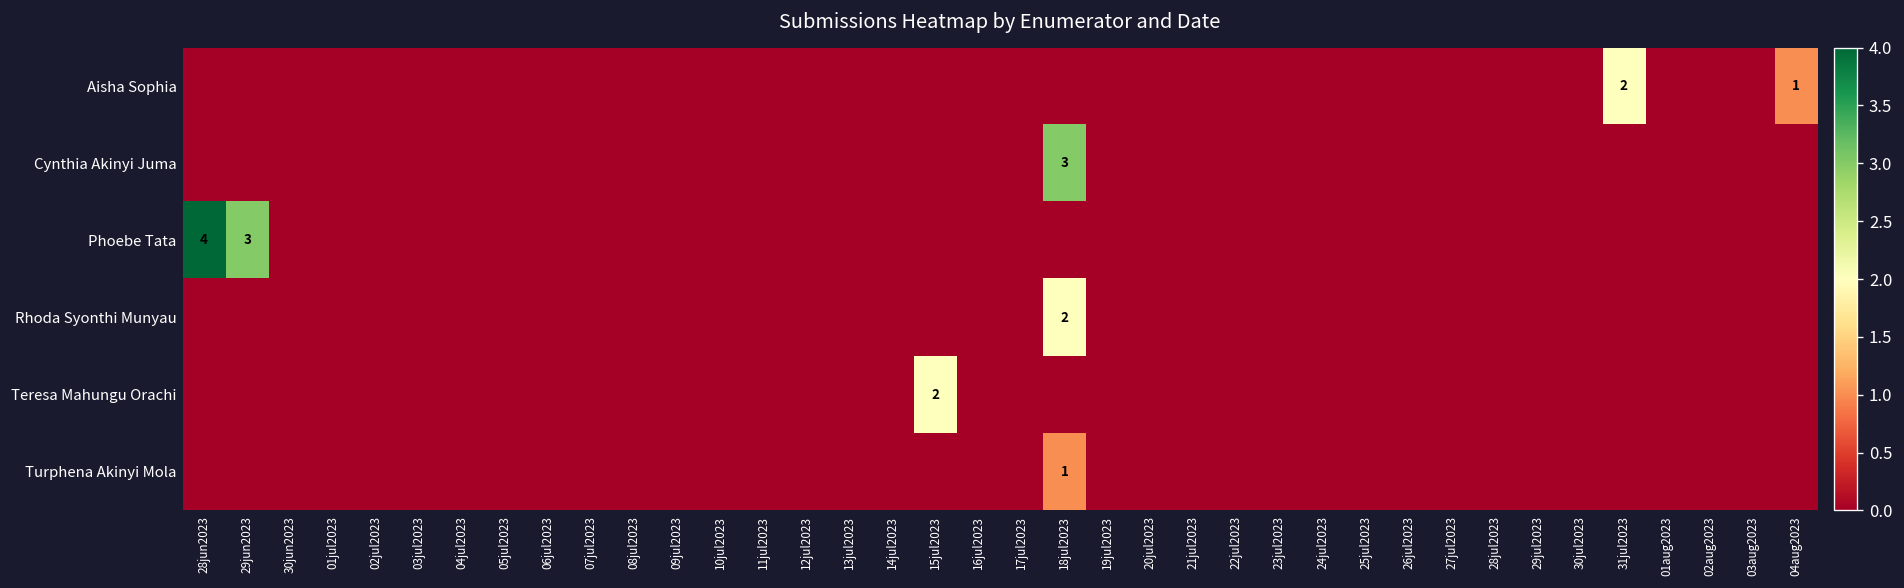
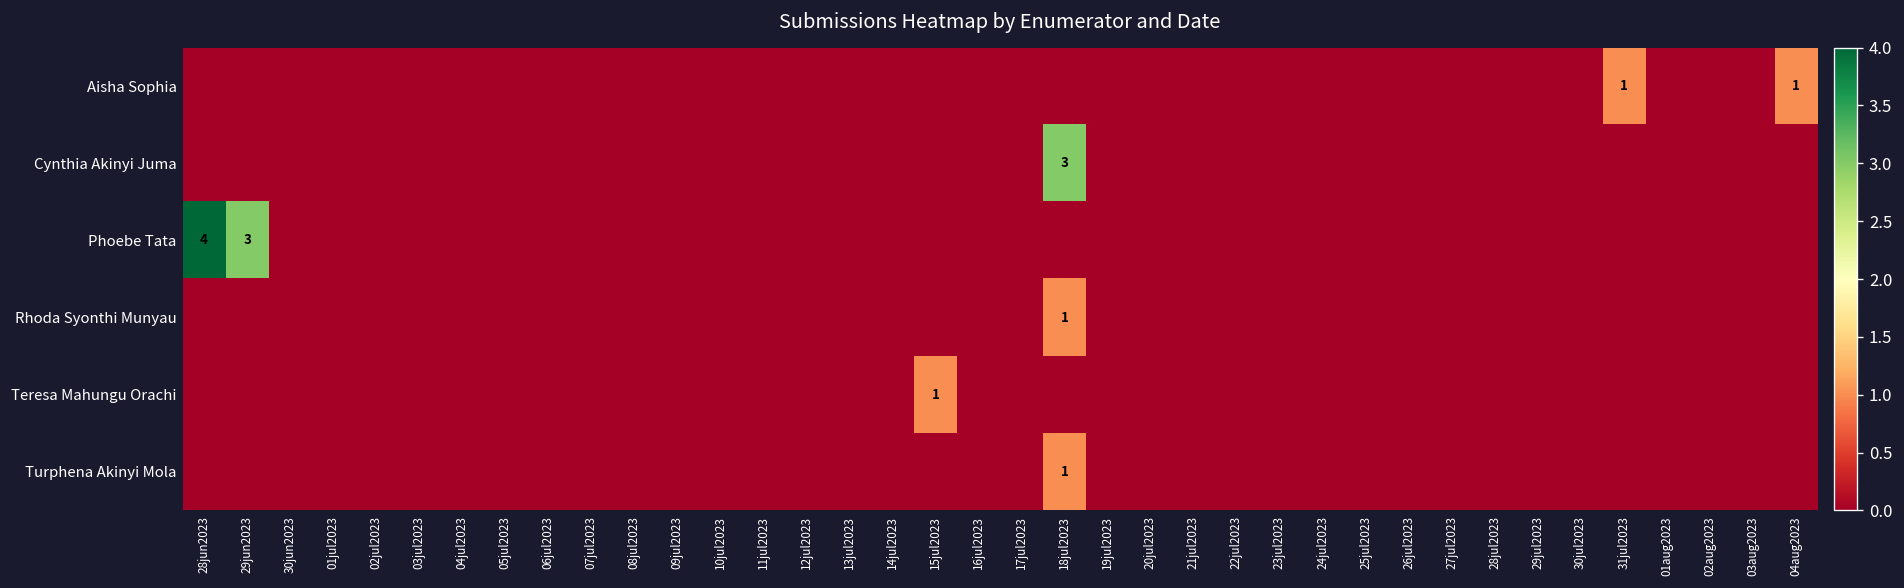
  {
    "Aisha Sophia": {
-     "31jul2023": 2,
+     "31jul2023": 1,
      "04aug2023": 1
    },
    "Cynthia Akinyi Juma": {
      "18jul2023": 3
    },
    "Phoebe Tata": {
      "28jun2023": 4,
      "29jun2023": 3
    },
    "Rhoda Syonthi Munyau": {
-     "18jul2023": 2
+     "18jul2023": 1
    },
    "Teresa Mahungu Orachi": {
-     "15jul2023": 2
+     "15jul2023": 1
    },
    "Turphena Akinyi Mola": {
      "18jul2023": 1
    }
  }
